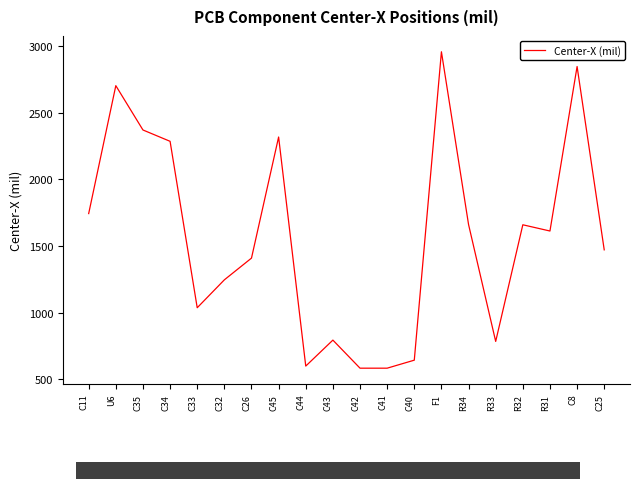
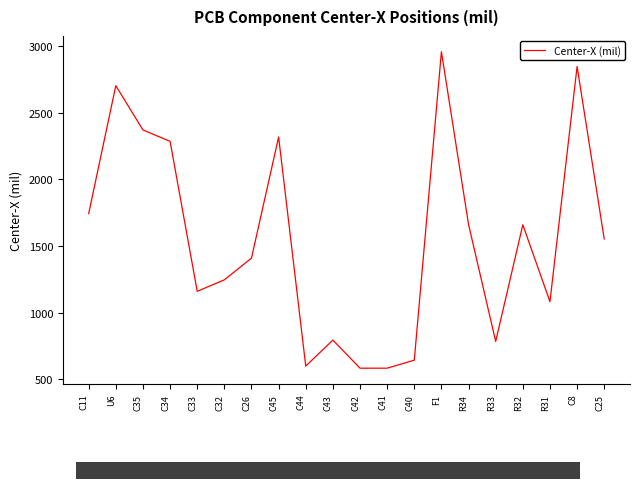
  {
    "C11": 1740,
    "U6": 2700,
    "C35": 2370,
    "C34": 2280,
-   "C33": 1040,
+   "C33": 1160,
    "C32": 1250,
    "C26": 1410,
    "C45": 2320,
    "C44": 600,
    "C43": 790,
    "C42": 580,
    "C41": 580,
    "C40": 640,
    "F1": 2960,
    "R34": 1660,
    "R33": 780,
    "R32": 1660,
-   "R31": 1610,
+   "R31": 1080,
    "C8": 2850,
-   "C25": 1470
+   "C25": 1550
  }
